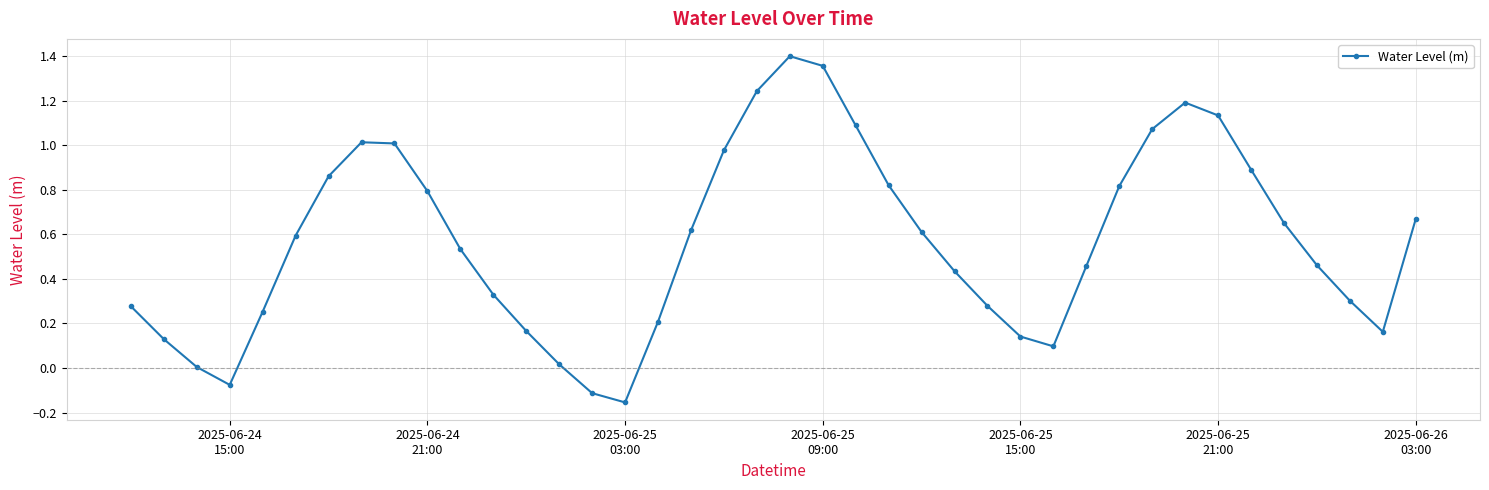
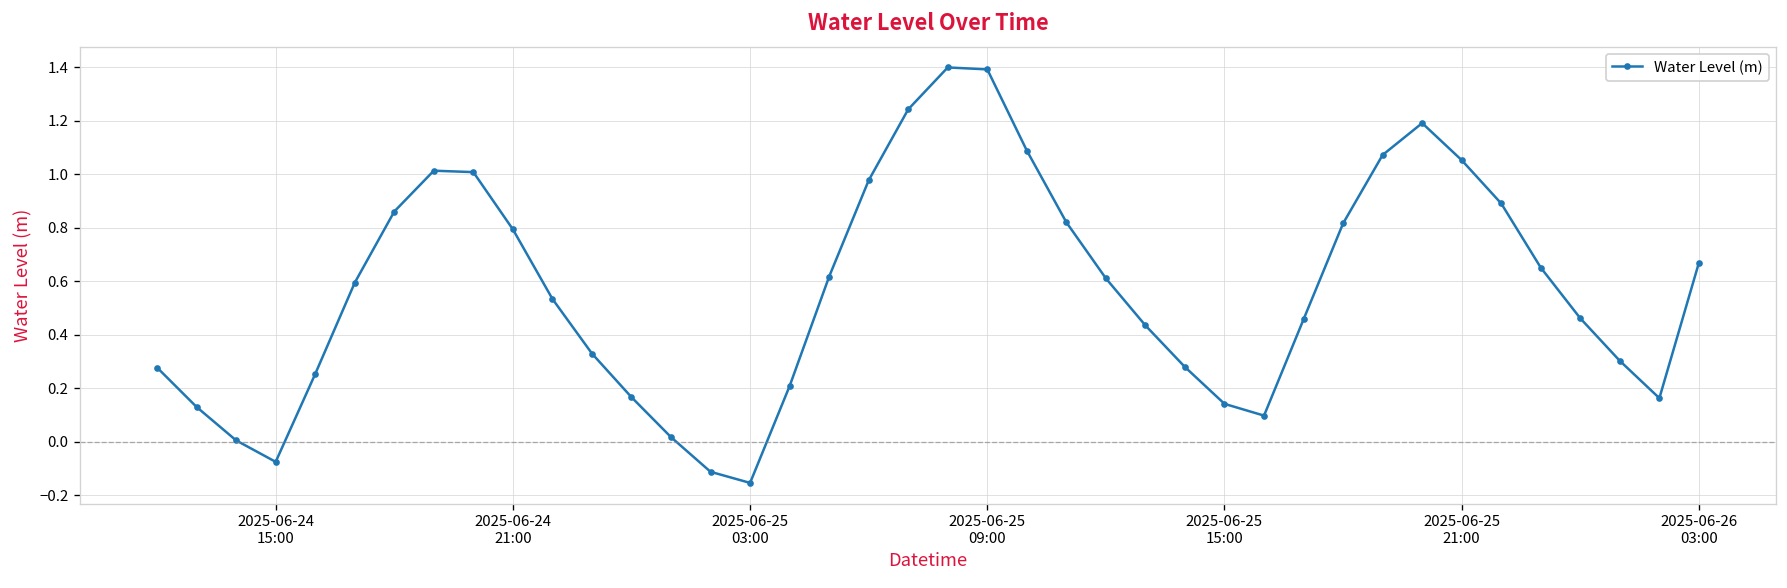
  {
    "2025-06-24 15:00": -0.08,
    "2025-06-24 21:00": 0.79,
    "2025-06-25 03:00": -0.15,
-   "2025-06-25 09:00": 1.36,
+   "2025-06-25 09:00": 1.39,
    "2025-06-25 15:00": 0.14,
-   "2025-06-25 21:00": 1.13,
+   "2025-06-25 21:00": 1.05,
    "2025-06-26 03:00": 0.67
  }
